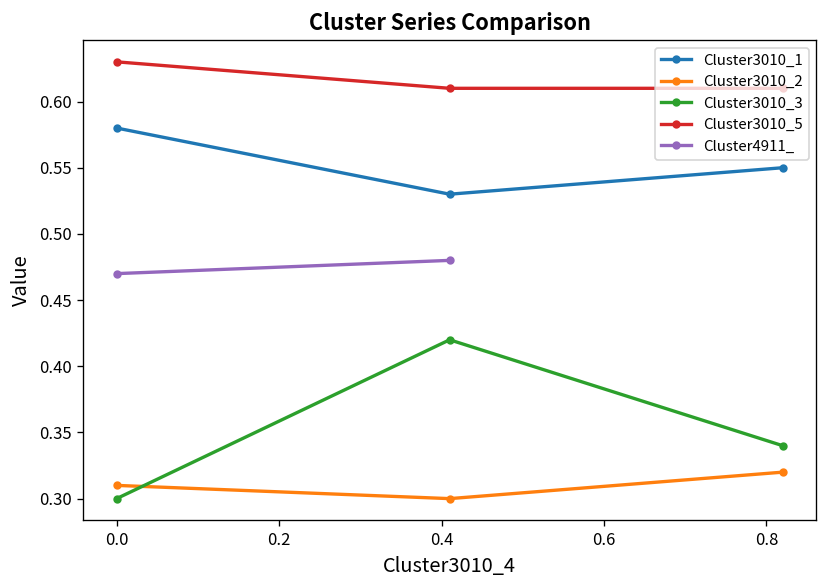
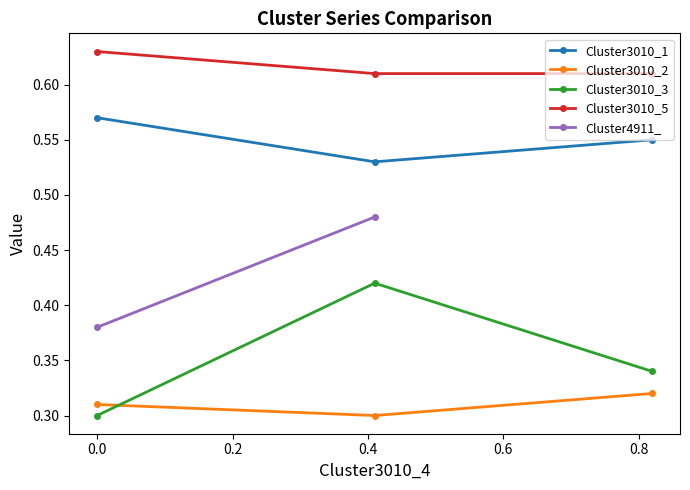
  {
    "Cluster3010_1": {
-     "0.0": 0.58
+     "0.0": 0.57
    },
    "Cluster3010_2": {
      "0.0": 0.31
    },
    "Cluster3010_3": {
      "0.0": 0.30
    },
    "Cluster3010_5": {
      "0.0": 0.63
    },
    "Cluster4911_": {
-     "0.0": 0.47
+     "0.0": 0.38
    }
  }
